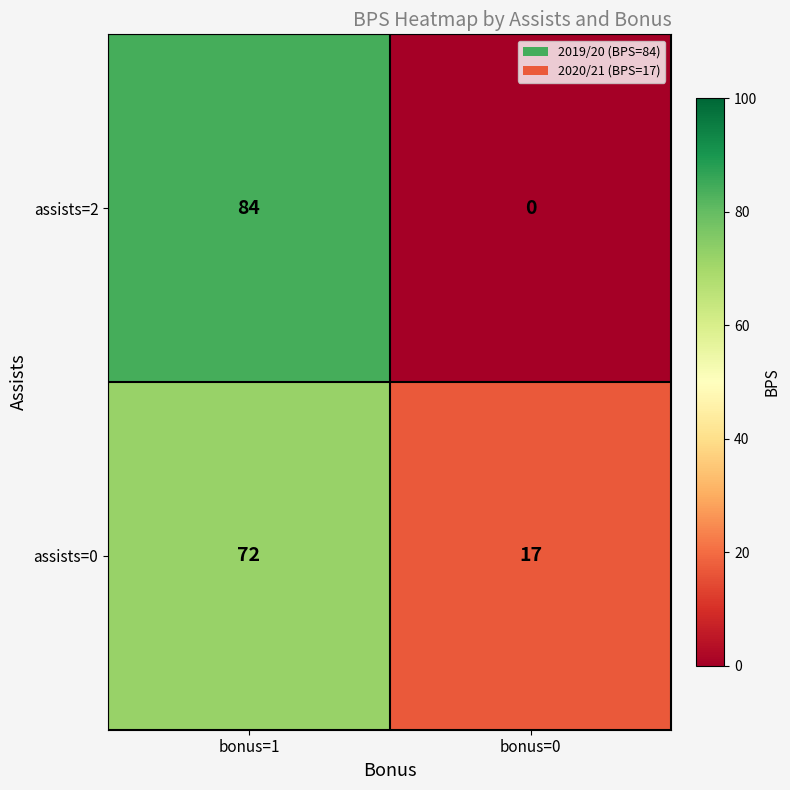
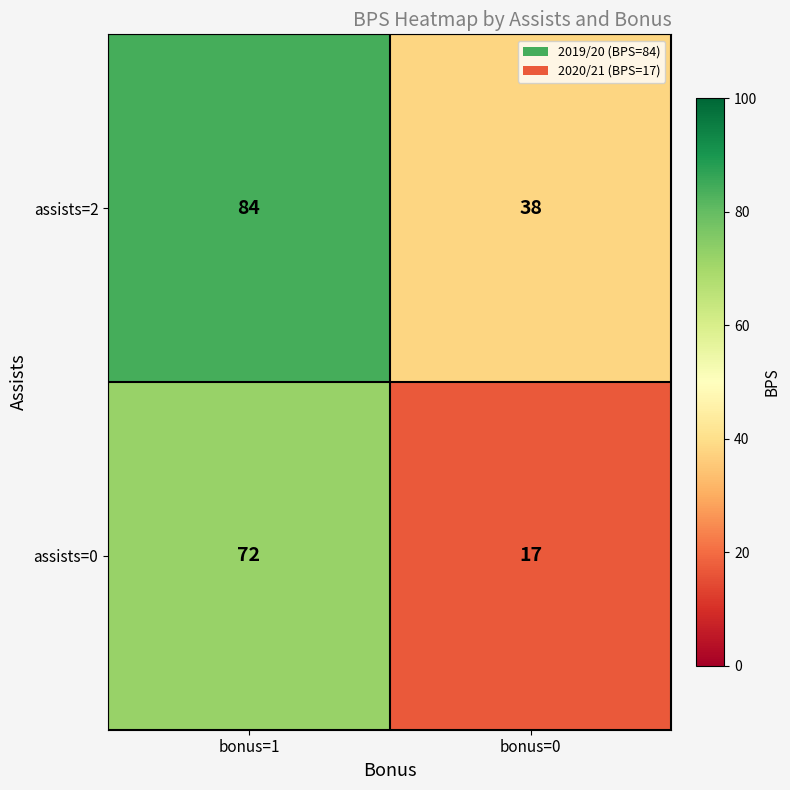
  {
    "assists=2": {
      "bonus=1": 84,
-     "bonus=0": 0
+     "bonus=0": 38
    },
    "assists=0": {
      "bonus=1": 72,
      "bonus=0": 17
    }
  }
